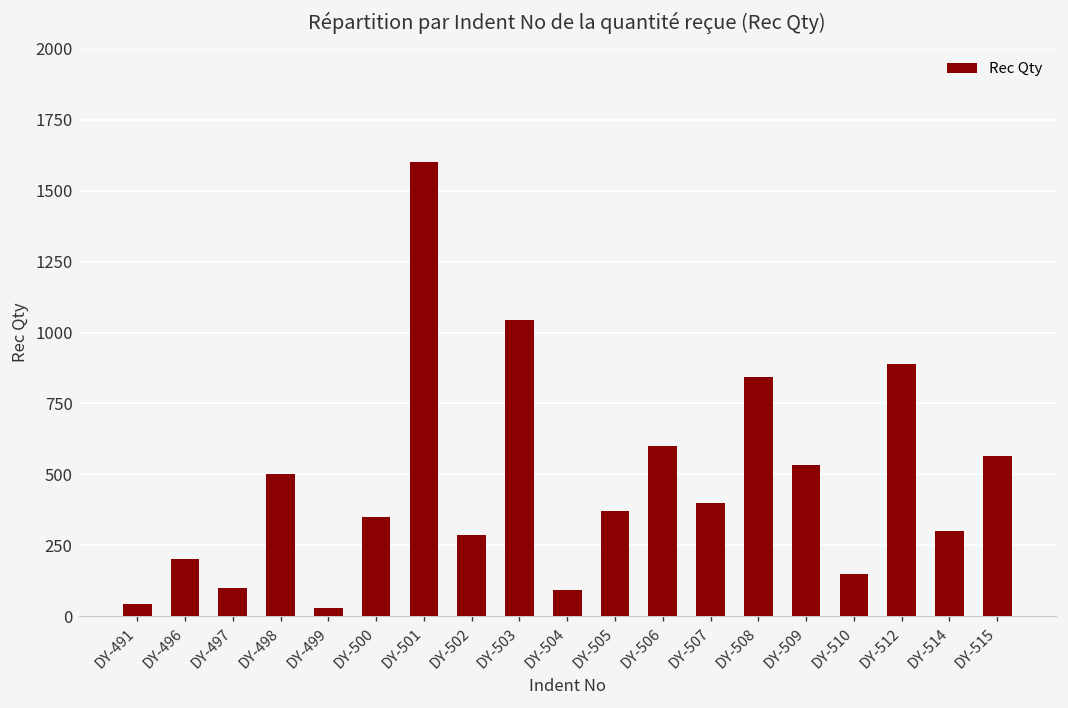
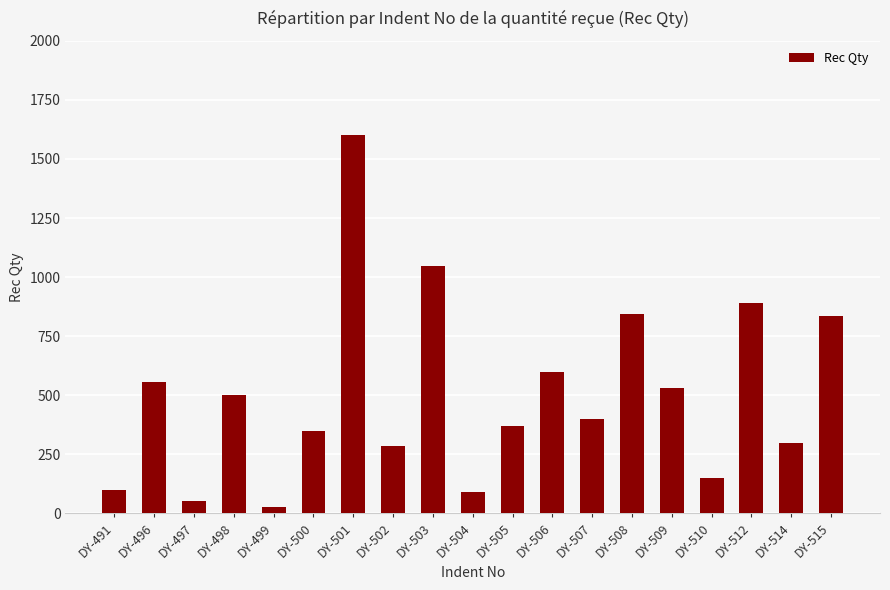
  {
-   "DY-491": 40,
-   "DY-496": 200,
-   "DY-497": 100,
+   "DY-491": 100,
+   "DY-496": 560,
+   "DY-497": 50,
    "DY-498": 500,
    "DY-499": 30,
    "DY-500": 350,
    "DY-501": 1600,
    "DY-502": 290,
    "DY-503": 1050,
    "DY-504": 90,
    "DY-505": 370,
    "DY-506": 600,
    "DY-507": 400,
    "DY-508": 840,
    "DY-509": 530,
    "DY-510": 150,
    "DY-512": 890,
    "DY-514": 300,
-   "DY-515": 570
+   "DY-515": 840
  }
